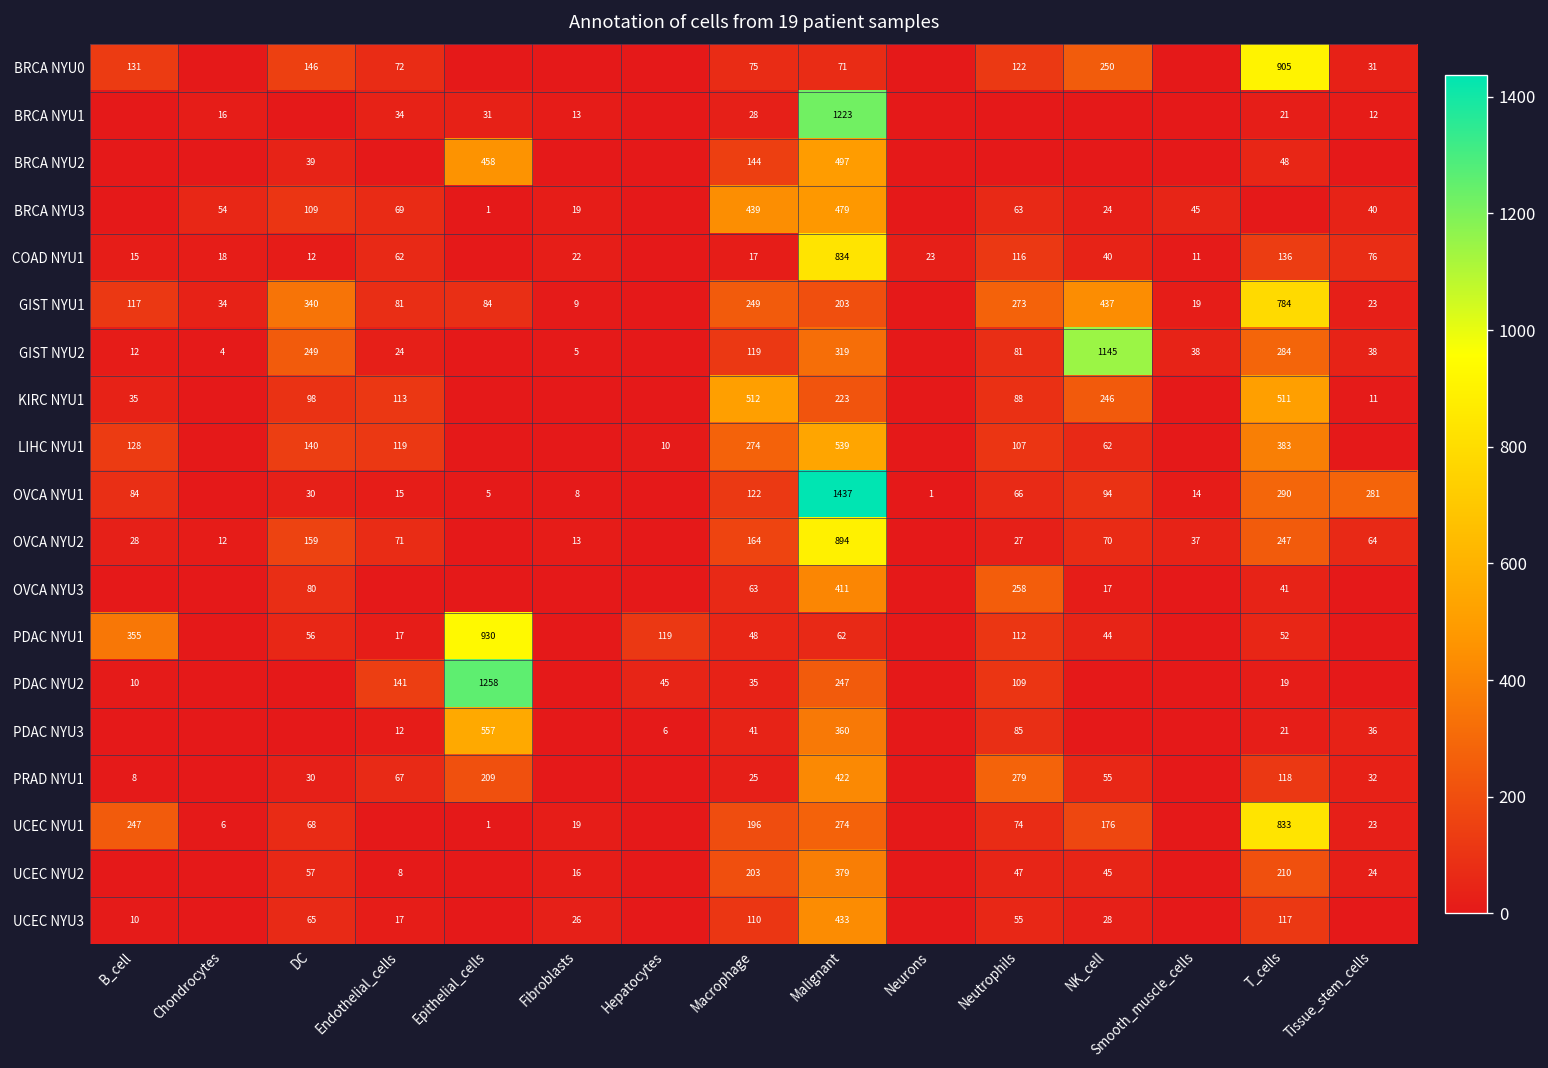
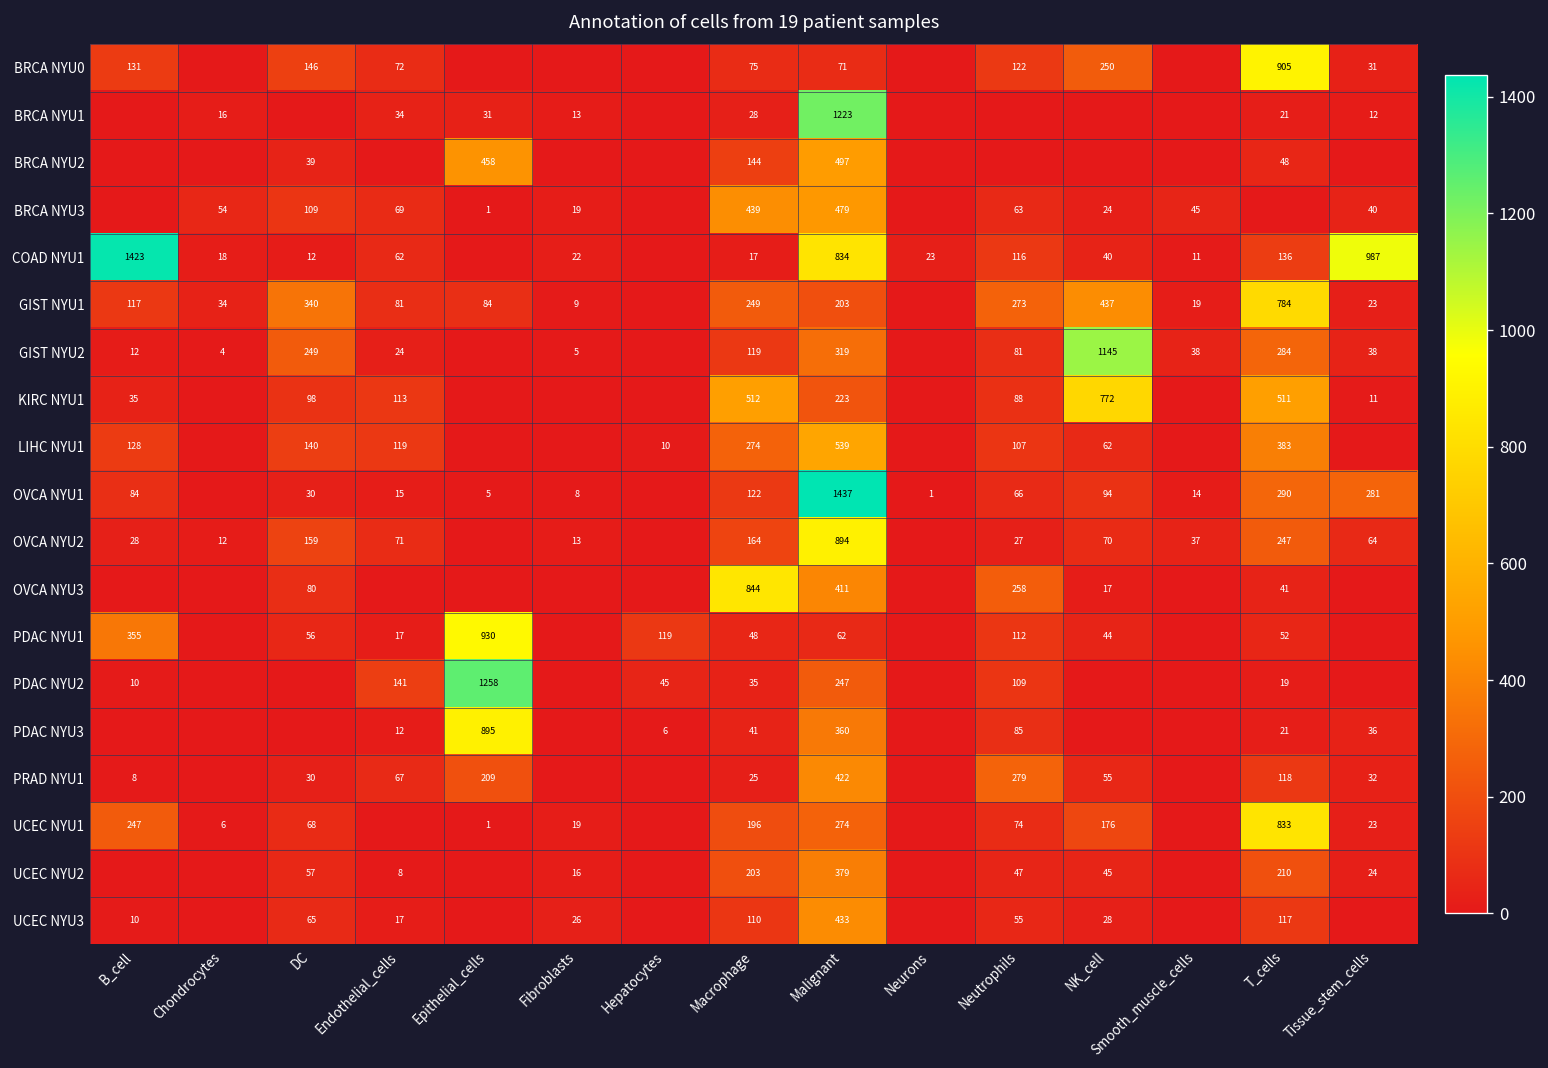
  {
    "BRCA NYU0": {
      "B_cell": 131,
      "DC": 146,
      "Endothelial_cells": 72,
      "Macrophage": 75,
      "Malignant": 71,
      "Neutrophils": 122,
      "NK_cell": 250,
      "T_cells": 905,
      "Tissue_stem_cells": 31
    },
    "BRCA NYU1": {
      "Chondrocytes": 16,
      "Endothelial_cells": 34,
      "Epithelial_cells": 31,
      "Fibroblasts": 13,
      "Macrophage": 28,
      "Malignant": 1223,
      "T_cells": 21,
      "Tissue_stem_cells": 12
    },
    "BRCA NYU2": {
      "DC": 39,
      "Epithelial_cells": 458,
      "Macrophage": 144,
      "Malignant": 497,
      "T_cells": 48
    },
    "BRCA NYU3": {
      "Chondrocytes": 54,
      "DC": 109,
      "Endothelial_cells": 69,
      "Epithelial_cells": 1,
      "Fibroblasts": 19,
      "Macrophage": 439,
      "Malignant": 479,
      "Neutrophils": 63,
      "NK_cell": 24,
      "Smooth_muscle_cells": 45,
      "Tissue_stem_cells": 40
    },
    "COAD NYU1": {
-     "B_cell": 15,
+     "B_cell": 1423,
      "Chondrocytes": 18,
      "DC": 12,
      "Endothelial_cells": 62,
      "Fibroblasts": 22,
      "Macrophage": 17,
      "Malignant": 834,
      "Neurons": 23,
      "Neutrophils": 116,
      "NK_cell": 40,
      "Smooth_muscle_cells": 11,
      "T_cells": 136,
-     "Tissue_stem_cells": 76
+     "Tissue_stem_cells": 987
    },
    "GIST NYU1": {
      "B_cell": 117,
      "Chondrocytes": 34,
      "DC": 340,
      "Endothelial_cells": 81,
      "Epithelial_cells": 84,
      "Fibroblasts": 9,
      "Macrophage": 249,
      "Malignant": 203,
      "Neutrophils": 273,
      "NK_cell": 437,
      "Smooth_muscle_cells": 19,
      "T_cells": 784,
      "Tissue_stem_cells": 23
    },
    "GIST NYU2": {
      "B_cell": 12,
      "Chondrocytes": 4,
      "DC": 249,
      "Endothelial_cells": 24,
      "Fibroblasts": 5,
      "Macrophage": 119,
      "Malignant": 319,
      "Neutrophils": 81,
      "NK_cell": 1145,
      "Smooth_muscle_cells": 38,
      "T_cells": 284,
      "Tissue_stem_cells": 38
    },
    "KIRC NYU1": {
      "B_cell": 35,
      "DC": 98,
      "Endothelial_cells": 113,
      "Macrophage": 512,
      "Malignant": 223,
      "Neutrophils": 88,
-     "NK_cell": 246,
+     "NK_cell": 772,
      "T_cells": 511,
      "Tissue_stem_cells": 11
    },
    "LIHC NYU1": {
      "B_cell": 128,
      "DC": 140,
      "Endothelial_cells": 119,
      "Hepatocytes": 10,
      "Macrophage": 274,
      "Malignant": 539,
      "Neutrophils": 107,
      "NK_cell": 62,
      "T_cells": 383
    },
    "OVCA NYU1": {
      "B_cell": 84,
      "DC": 30,
      "Endothelial_cells": 15,
      "Epithelial_cells": 5,
      "Fibroblasts": 8,
      "Macrophage": 122,
      "Malignant": 1437,
      "Neurons": 1,
      "Neutrophils": 66,
      "NK_cell": 94,
      "Smooth_muscle_cells": 14,
      "T_cells": 290,
      "Tissue_stem_cells": 281
    },
    "OVCA NYU2": {
      "B_cell": 28,
      "Chondrocytes": 12,
      "DC": 159,
      "Endothelial_cells": 71,
      "Fibroblasts": 13,
      "Macrophage": 164,
      "Malignant": 894,
      "Neutrophils": 27,
      "NK_cell": 70,
      "Smooth_muscle_cells": 37,
      "T_cells": 247,
      "Tissue_stem_cells": 64
    },
    "OVCA NYU3": {
      "DC": 80,
-     "Macrophage": 63,
+     "Macrophage": 844,
      "Malignant": 411,
      "Neutrophils": 258,
      "NK_cell": 17,
      "T_cells": 41
    },
    "PDAC NYU1": {
      "B_cell": 355,
      "DC": 56,
      "Endothelial_cells": 17,
      "Epithelial_cells": 930,
      "Hepatocytes": 119,
      "Macrophage": 48,
      "Malignant": 62,
      "Neutrophils": 112,
      "NK_cell": 44,
      "T_cells": 52
    },
    "PDAC NYU2": {
      "B_cell": 10,
      "Endothelial_cells": 141,
      "Epithelial_cells": 1258,
      "Hepatocytes": 45,
      "Macrophage": 35,
      "Malignant": 247,
      "Neutrophils": 109,
      "T_cells": 19
    },
    "PDAC NYU3": {
      "Endothelial_cells": 12,
-     "Epithelial_cells": 557,
+     "Epithelial_cells": 895,
      "Hepatocytes": 6,
      "Macrophage": 41,
      "Malignant": 360,
      "Neutrophils": 85,
      "T_cells": 21,
      "Tissue_stem_cells": 36
    },
    "PRAD NYU1": {
      "B_cell": 8,
      "DC": 30,
      "Endothelial_cells": 67,
      "Epithelial_cells": 209,
      "Macrophage": 25,
      "Malignant": 422,
      "Neutrophils": 279,
      "NK_cell": 55,
      "T_cells": 118,
      "Tissue_stem_cells": 32
    },
    "UCEC NYU1": {
      "B_cell": 247,
      "Chondrocytes": 6,
      "DC": 68,
      "Epithelial_cells": 1,
      "Fibroblasts": 19,
      "Macrophage": 196,
      "Malignant": 274,
      "Neutrophils": 74,
      "NK_cell": 176,
      "T_cells": 833,
      "Tissue_stem_cells": 23
    },
    "UCEC NYU2": {
      "DC": 57,
      "Endothelial_cells": 8,
      "Fibroblasts": 16,
      "Macrophage": 203,
      "Malignant": 379,
      "Neutrophils": 47,
      "NK_cell": 45,
      "T_cells": 210,
      "Tissue_stem_cells": 24
    },
    "UCEC NYU3": {
      "B_cell": 10,
      "DC": 65,
      "Endothelial_cells": 17,
      "Fibroblasts": 26,
      "Macrophage": 110,
      "Malignant": 433,
      "Neutrophils": 55,
      "NK_cell": 28,
      "T_cells": 117
    }
  }
